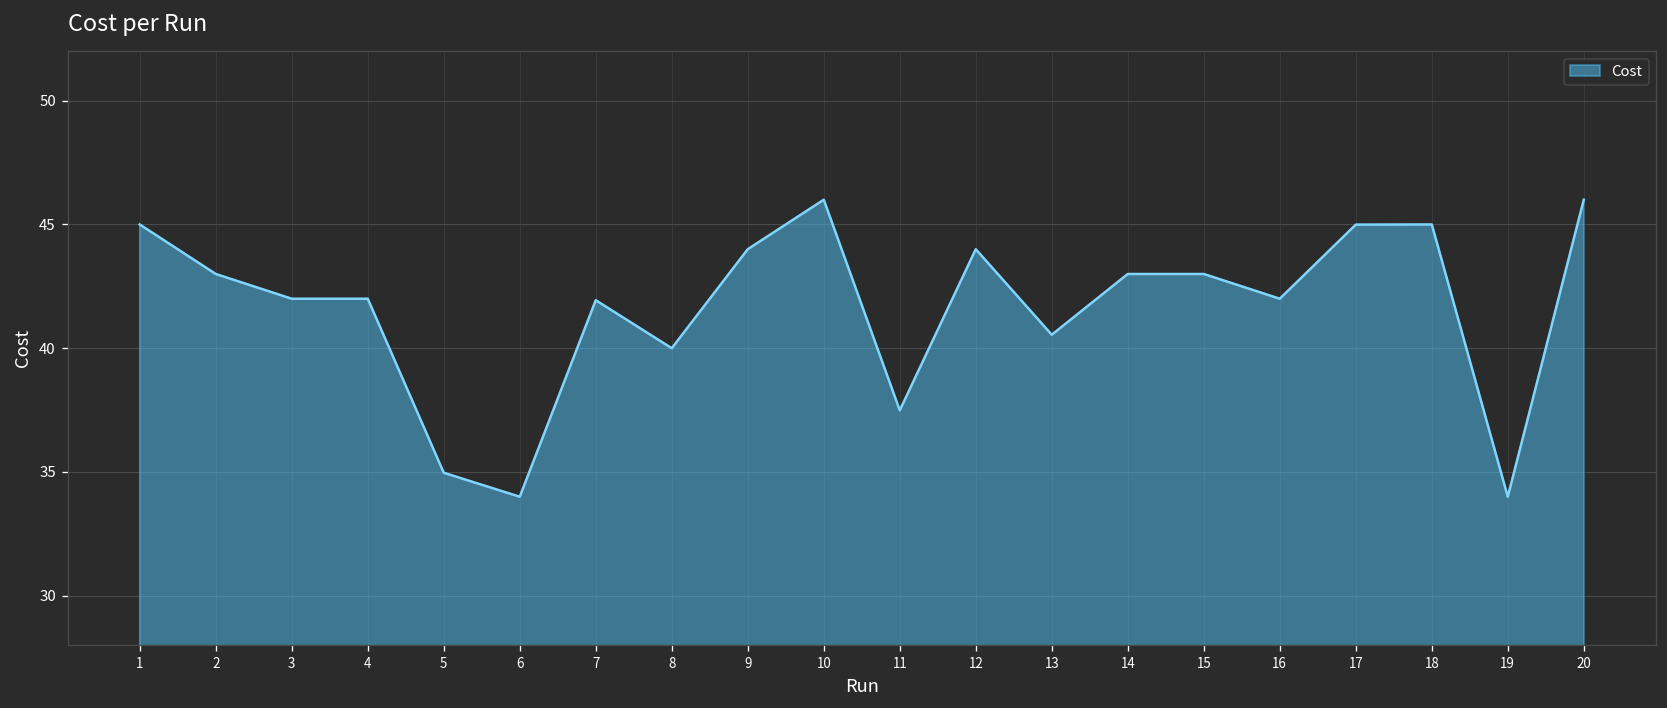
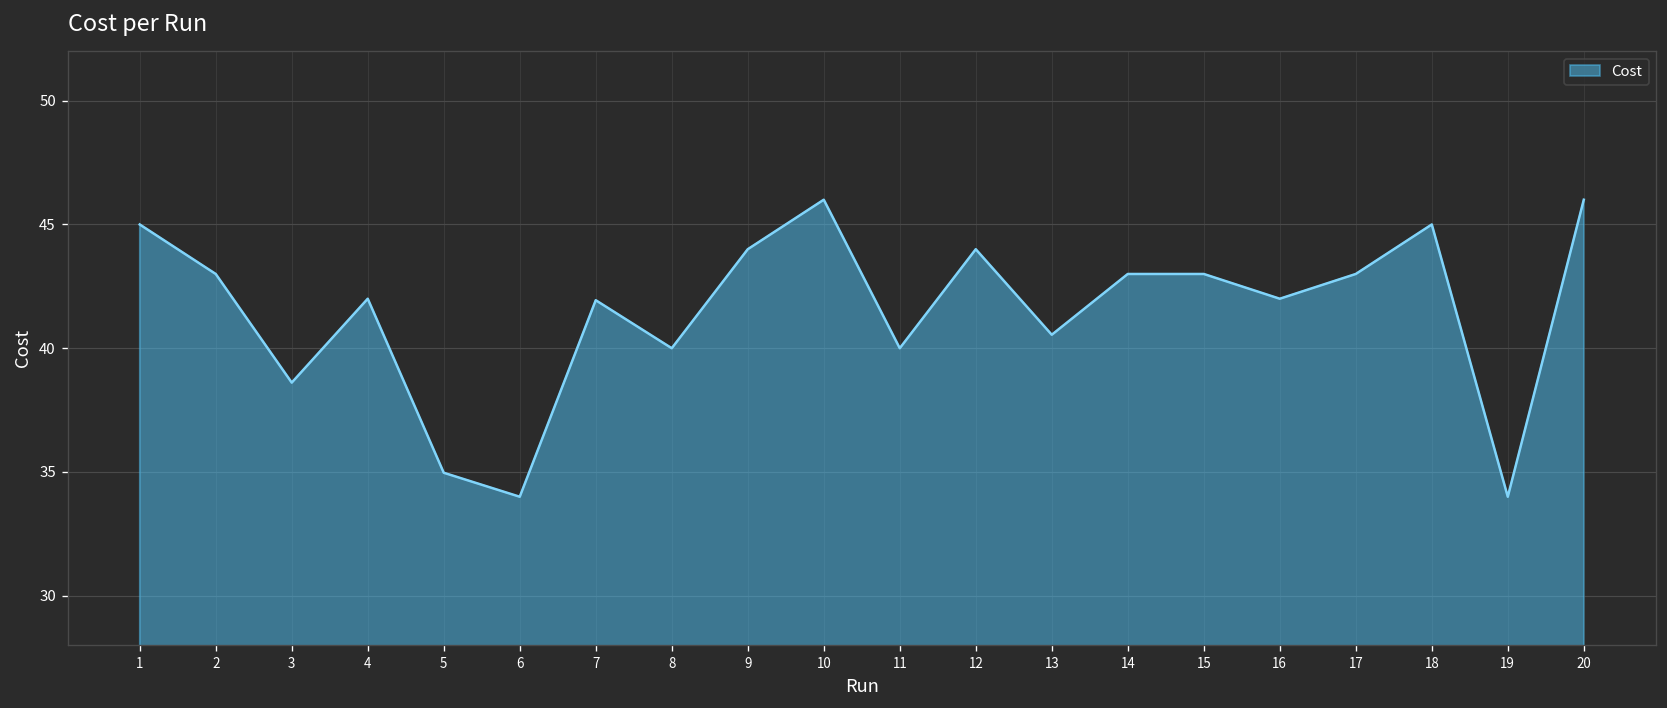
  {
    "1": 45.0,
    "2": 43.0,
-   "3": 42.0,
+   "3": 38.6,
    "4": 42.0,
    "5": 35.0,
    "6": 34.0,
    "7": 41.9,
    "8": 40.0,
    "9": 44.0,
    "10": 46.0,
-   "11": 37.5,
+   "11": 40.0,
    "12": 44.0,
    "13": 40.5,
    "14": 43.0,
    "15": 43.0,
    "16": 42.0,
-   "17": 45.0,
+   "17": 43.0,
    "18": 45.0,
    "19": 34.0,
    "20": 46.0
  }
